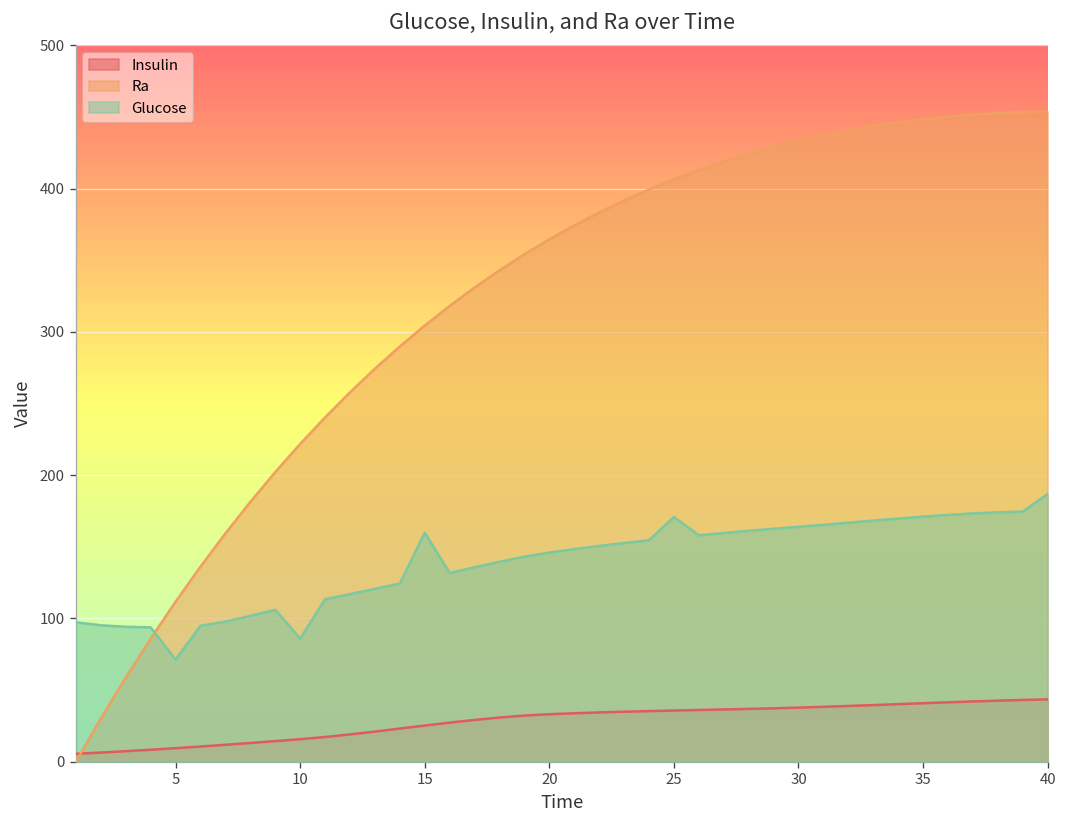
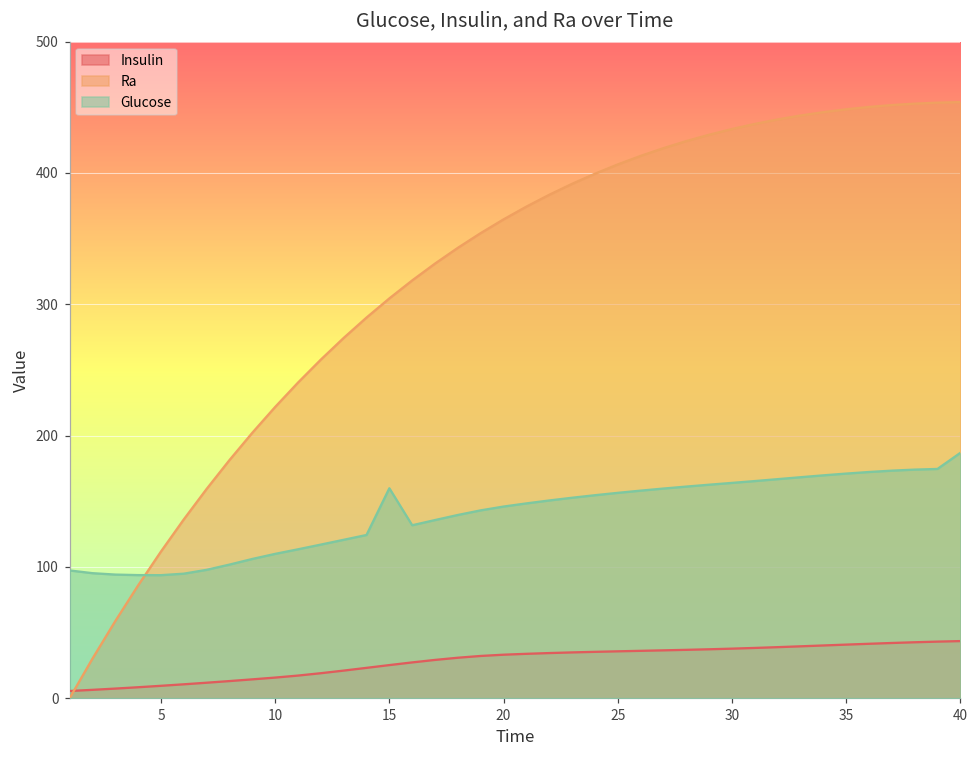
  {
    "Glucose": {
-     "5": 71,
-     "10": 86,
+     "5": 94,
+     "10": 110,
      "15": 160,
      "20": 146,
-     "25": 171,
+     "25": 156,
      "30": 164,
      "35": 171,
      "40": 187
    }
  }
